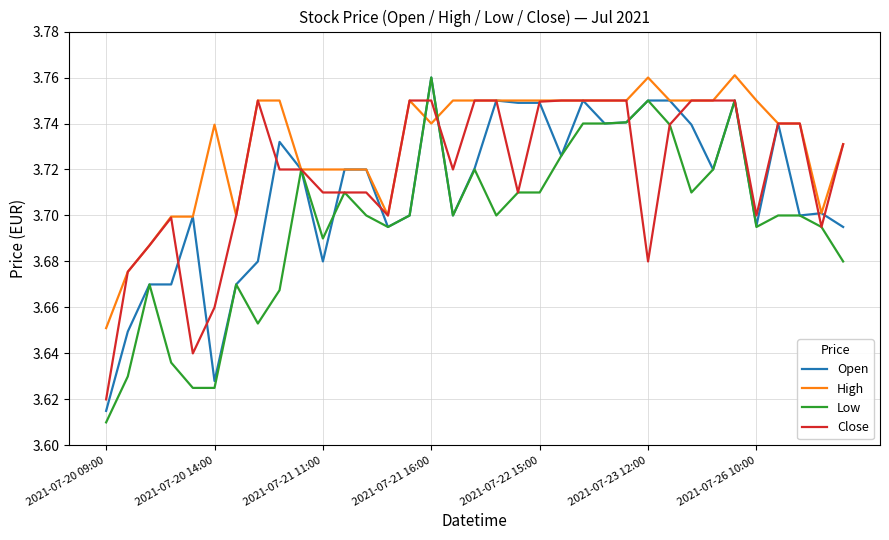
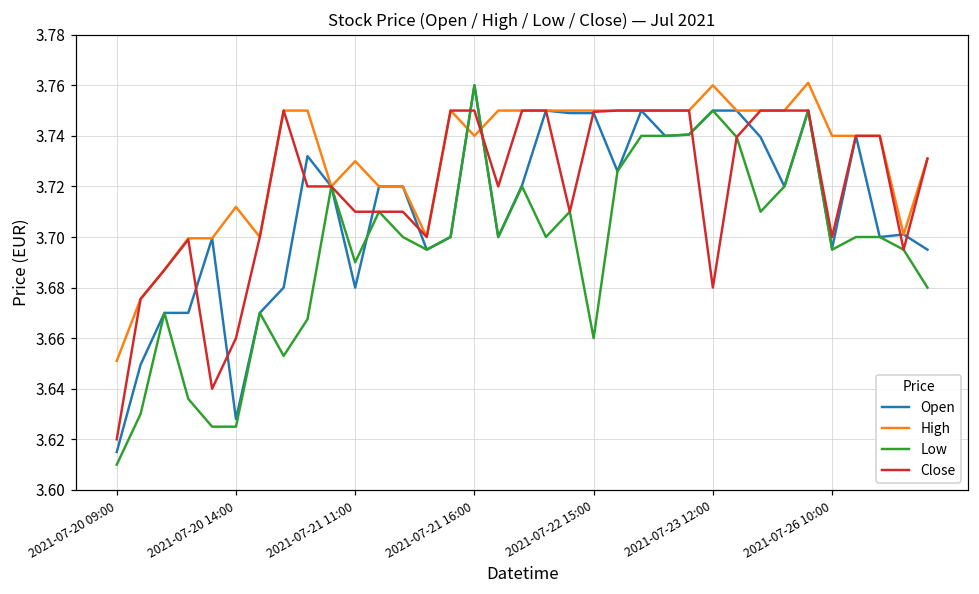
  {
    "Open": {
      "2021-07-20 09:00": 3.615,
      "2021-07-20 14:00": 3.628,
      "2021-07-21 11:00": 3.680
    },
    "High": {
      "2021-07-20 09:00": 3.651,
-     "2021-07-20 14:00": 3.740,
-     "2021-07-21 11:00": 3.72,
+     "2021-07-20 14:00": 3.712,
+     "2021-07-21 11:00": 3.73,
      "2021-07-21 16:00": 3.740,
      "2021-07-23 12:00": 3.760,
-     "2021-07-26 10:00": 3.75
+     "2021-07-26 10:00": 3.74
    },
    "Low": {
      "2021-07-20 09:00": 3.61,
      "2021-07-20 14:00": 3.625,
      "2021-07-21 11:00": 3.69,
-     "2021-07-22 15:00": 3.71
+     "2021-07-22 15:00": 3.66
    },
    "Close": {
      "2021-07-20 09:00": 3.620,
      "2021-07-20 14:00": 3.660,
      "2021-07-21 11:00": 3.710,
      "2021-07-21 16:00": 3.750,
      "2021-07-23 12:00": 3.680,
      "2021-07-26 10:00": 3.700
    }
  }
